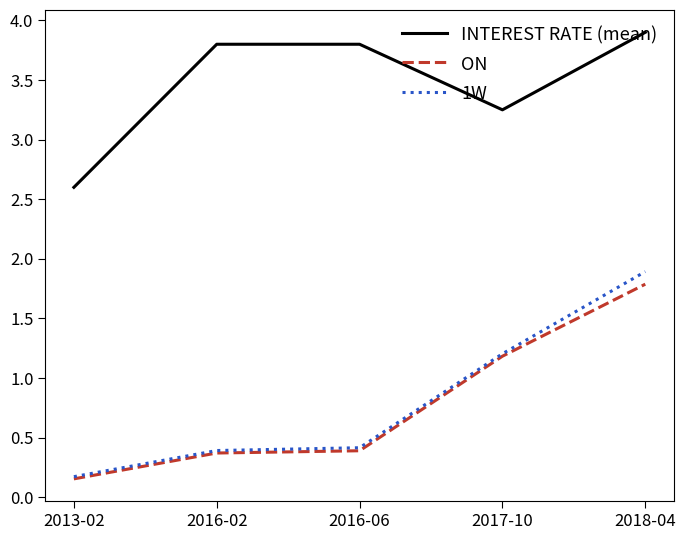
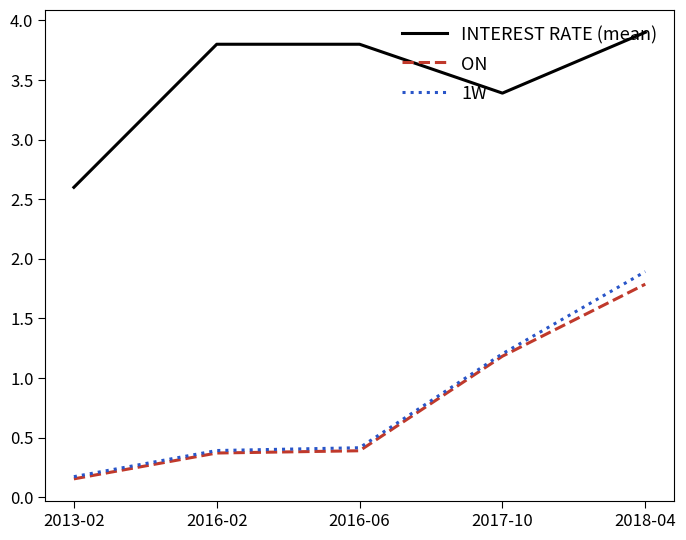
  {
    "INTEREST RATE (mean)": {
      "2013-02": 2.60,
      "2016-02": 3.80,
      "2016-06": 3.80,
-     "2017-10": 3.25,
+     "2017-10": 3.39,
      "2018-04": 3.90
    },
    "ON": {
      "2016-06": 0.39,
      "2018-04": 1.79
    },
    "1W": {
      "2016-06": 0.42,
      "2018-04": 1.89
    }
  }
